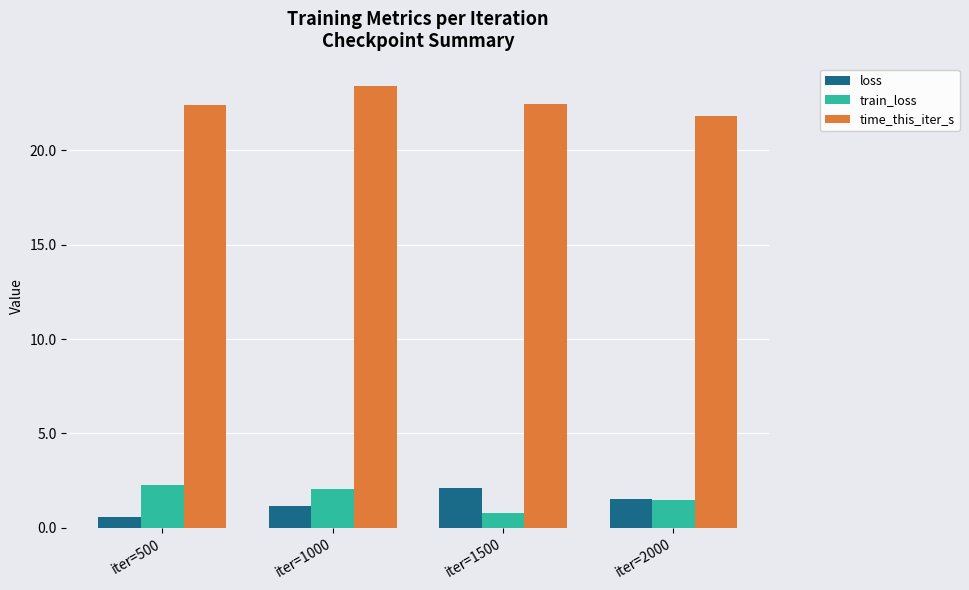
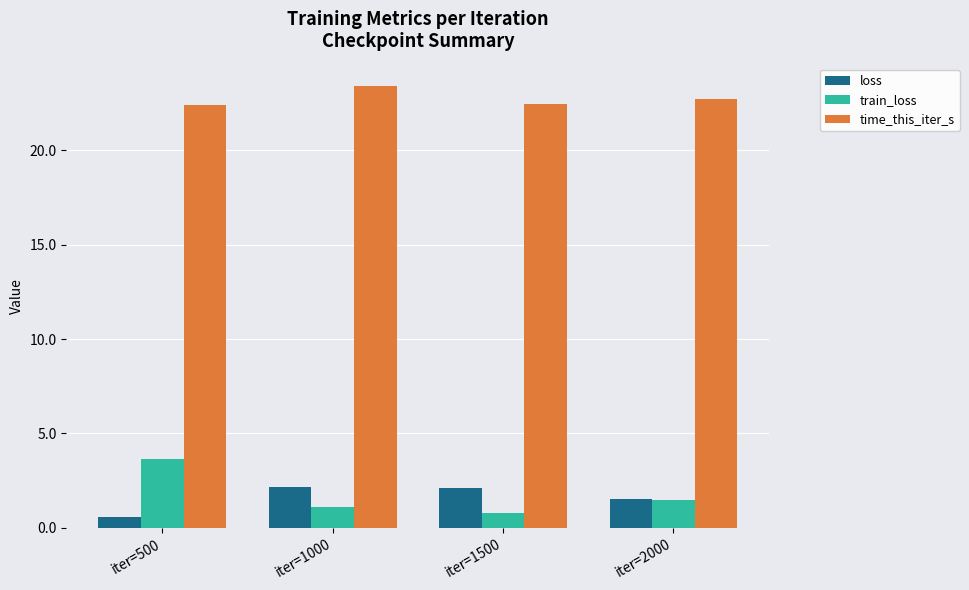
  {
    "loss": {
      "iter=500": 0.6,
-     "iter=1000": 1.2,
+     "iter=1000": 2.2,
      "iter=1500": 2.1,
      "iter=2000": 1.5
    },
    "train_loss": {
-     "iter=500": 2.3,
-     "iter=1000": 2.0,
+     "iter=500": 3.6,
+     "iter=1000": 1.1,
      "iter=1500": 0.8,
      "iter=2000": 1.5
    },
    "time_this_iter_s": {
      "iter=500": 22.4,
      "iter=1000": 23.4,
      "iter=1500": 22.4,
-     "iter=2000": 21.8
+     "iter=2000": 22.7
    }
  }
